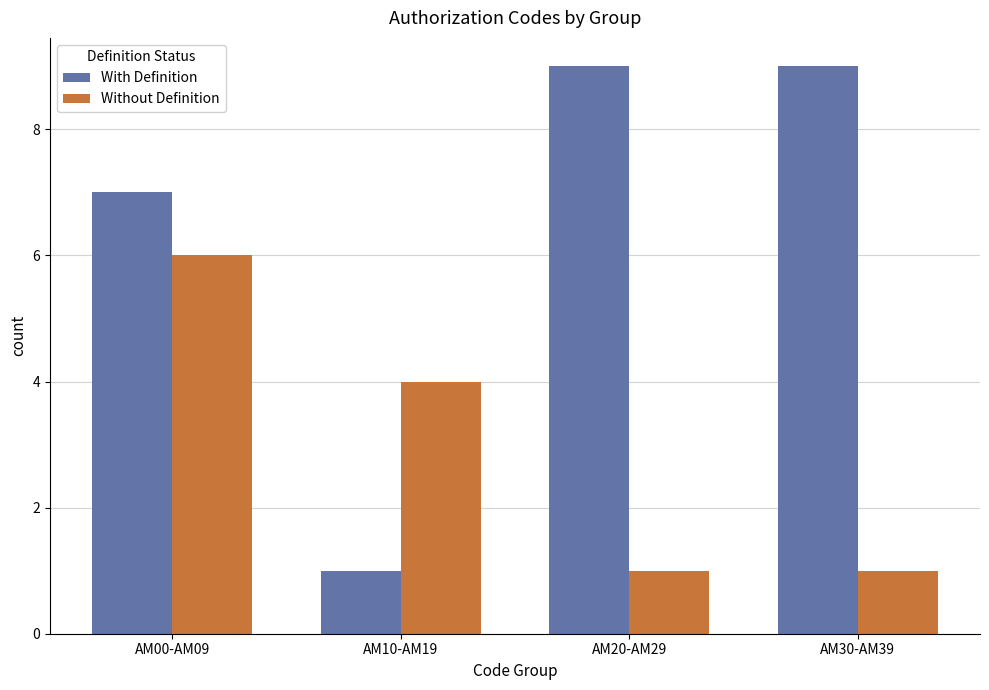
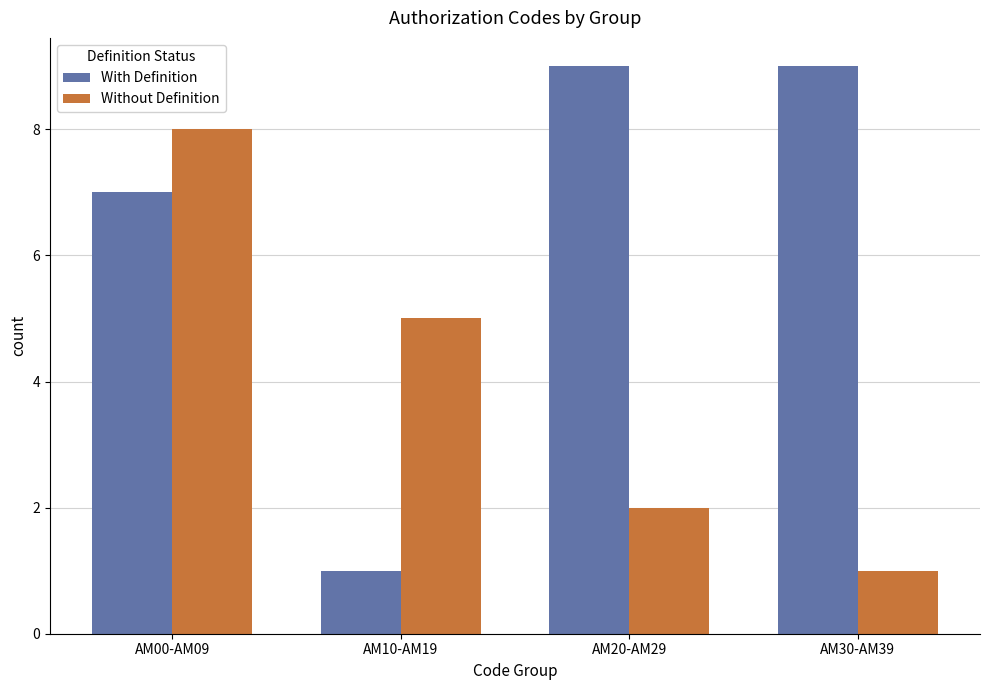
  {
    "With Definition": {
      "AM00-AM09": 7,
      "AM10-AM19": 1,
      "AM20-AM29": 9,
      "AM30-AM39": 9
    },
    "Without Definition": {
-     "AM00-AM09": 6,
-     "AM10-AM19": 4,
-     "AM20-AM29": 1,
+     "AM00-AM09": 8,
+     "AM10-AM19": 5,
+     "AM20-AM29": 2,
      "AM30-AM39": 1
    }
  }
